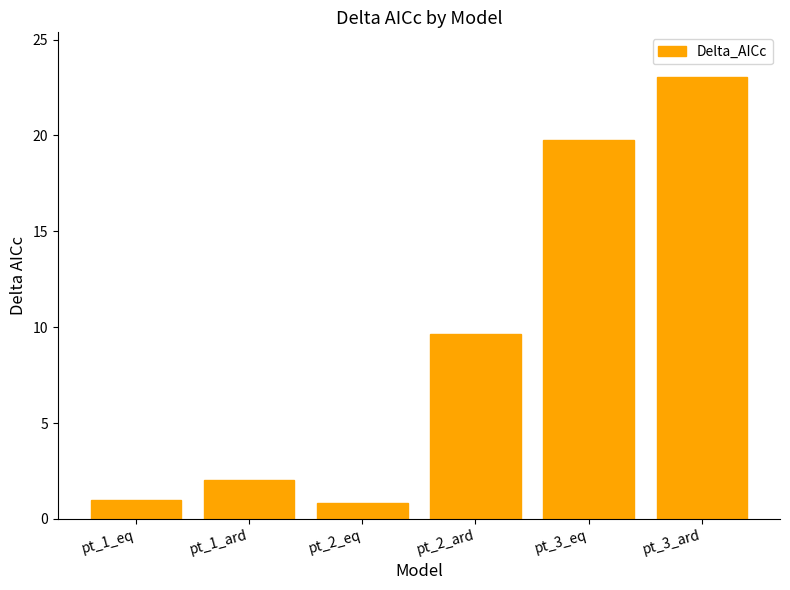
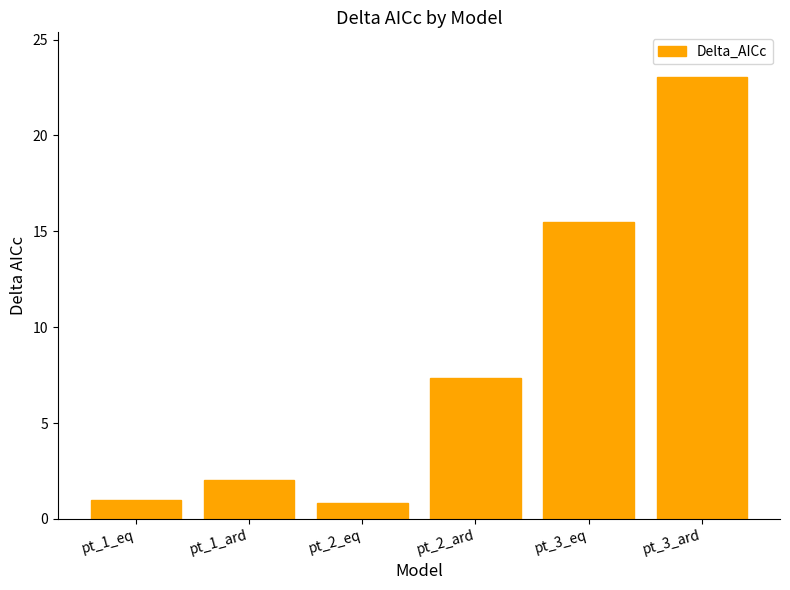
  {
    "pt_1_eq": 1.0,
    "pt_1_ard": 2.0,
    "pt_2_eq": 0.8,
-   "pt_2_ard": 9.6,
-   "pt_3_eq": 19.8,
+   "pt_2_ard": 7.3,
+   "pt_3_eq": 15.5,
    "pt_3_ard": 23.1
  }
